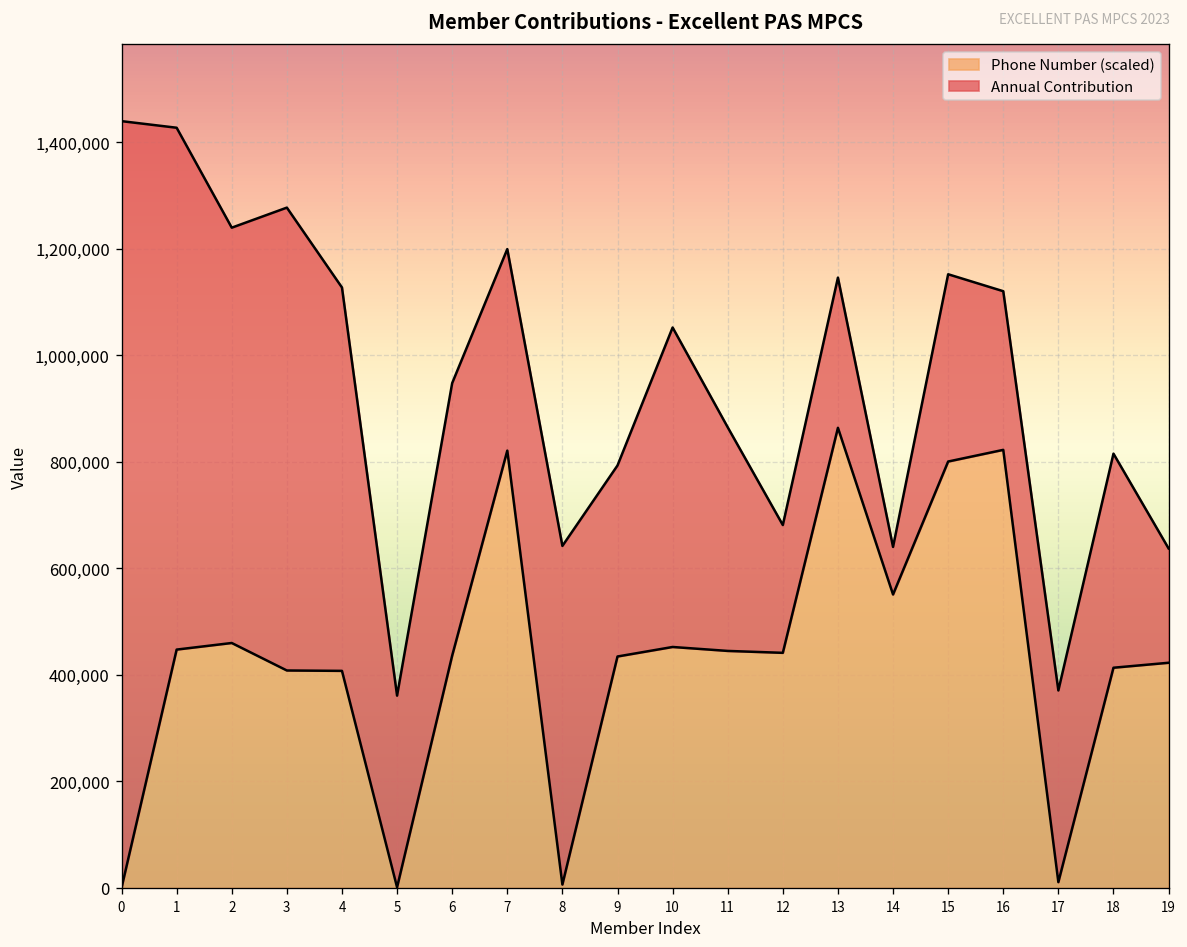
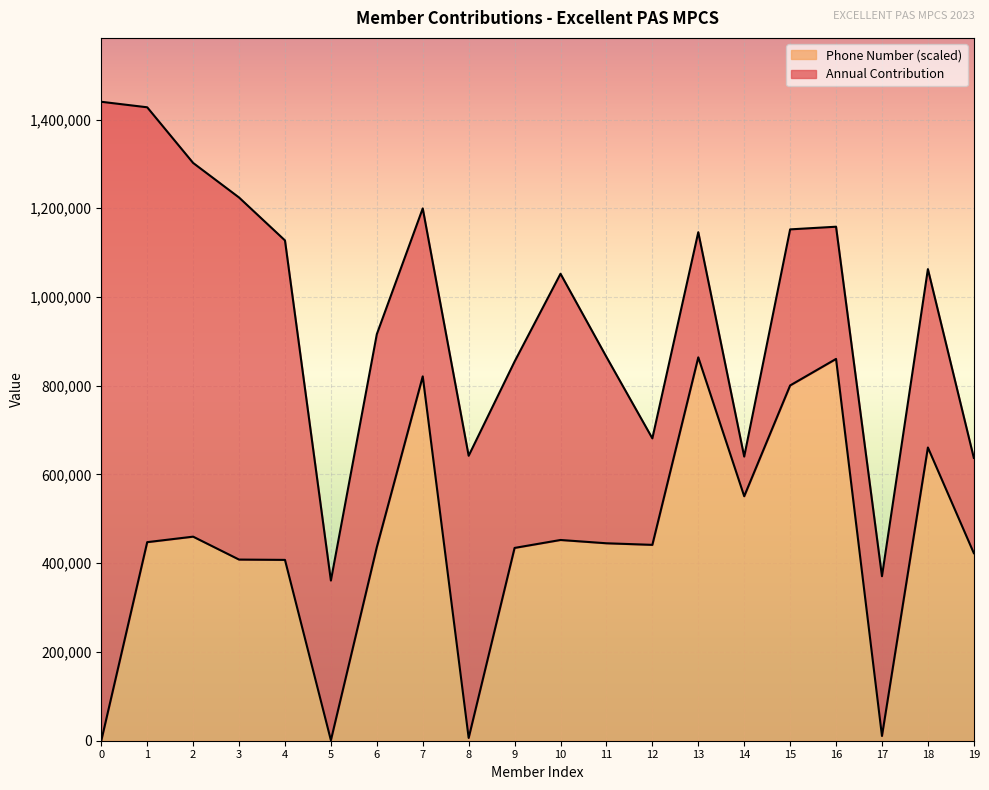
  {
    "Phone Number (scaled)": {
      "0": "0",
      "1": "450,000",
      "2": "460,000",
      "3": "410,000",
      "4": "410,000",
      "5": "0",
      "6": "440,000",
      "7": "820,000",
      "8": "10,000",
      "9": "430,000",
      "10": "450,000",
      "11": "450,000",
      "12": "440,000",
      "13": "860,000",
      "14": "550,000",
      "15": "800,000",
-     "16": "820,000",
+     "16": "860,000",
      "17": "10,000",
-     "18": "410,000",
+     "18": "660,000",
      "19": "420,000"
    },
    "Annual Contribution": {
      "0": "1,440,000",
      "1": "980,000",
-     "2": "780,000",
-     "3": "870,000",
+     "2": "840,000",
+     "3": "820,000",
      "4": "720,000",
      "5": "360,000",
-     "6": "510,000",
+     "6": "480,000",
      "7": "380,000",
      "8": "640,000",
-     "9": "360,000",
+     "9": "420,000",
      "10": "600,000",
      "11": "420,000",
      "12": "240,000",
      "13": "280,000",
      "14": "90,000",
      "15": "350,000",
      "16": "300,000",
      "17": "360,000",
      "18": "400,000",
      "19": "210,000"
    }
  }
